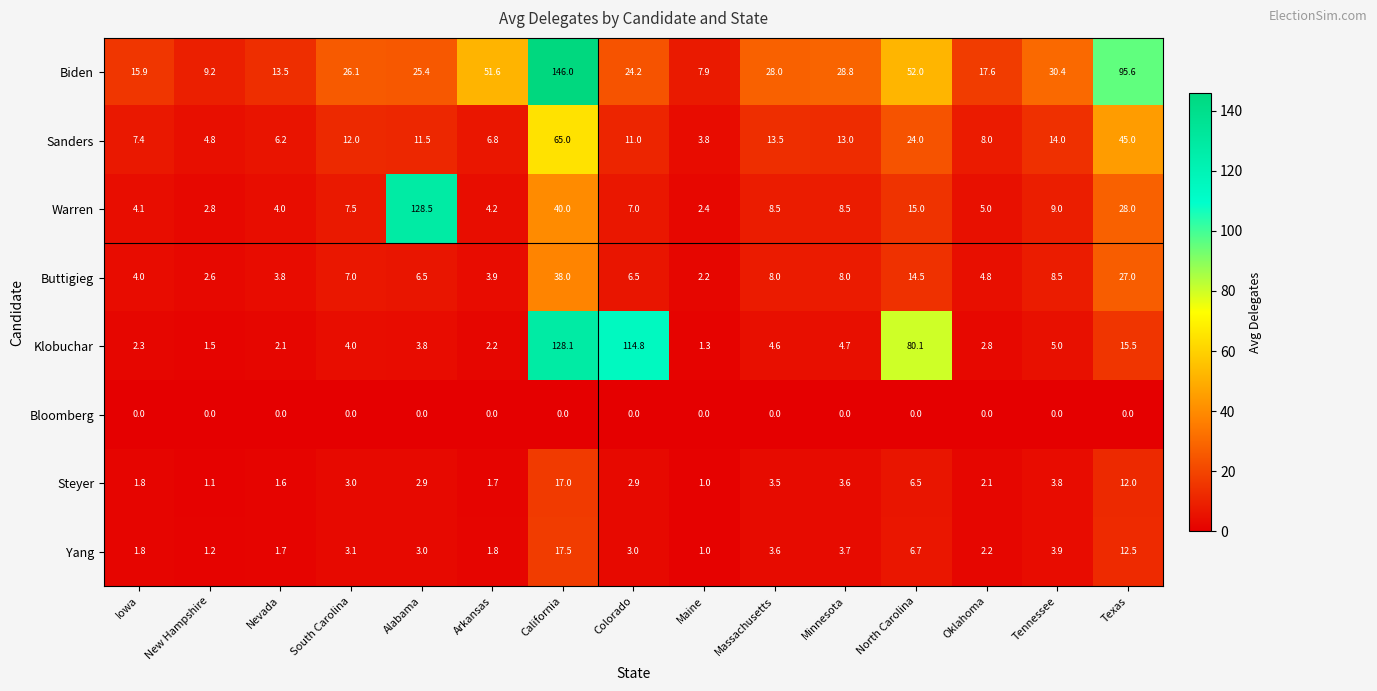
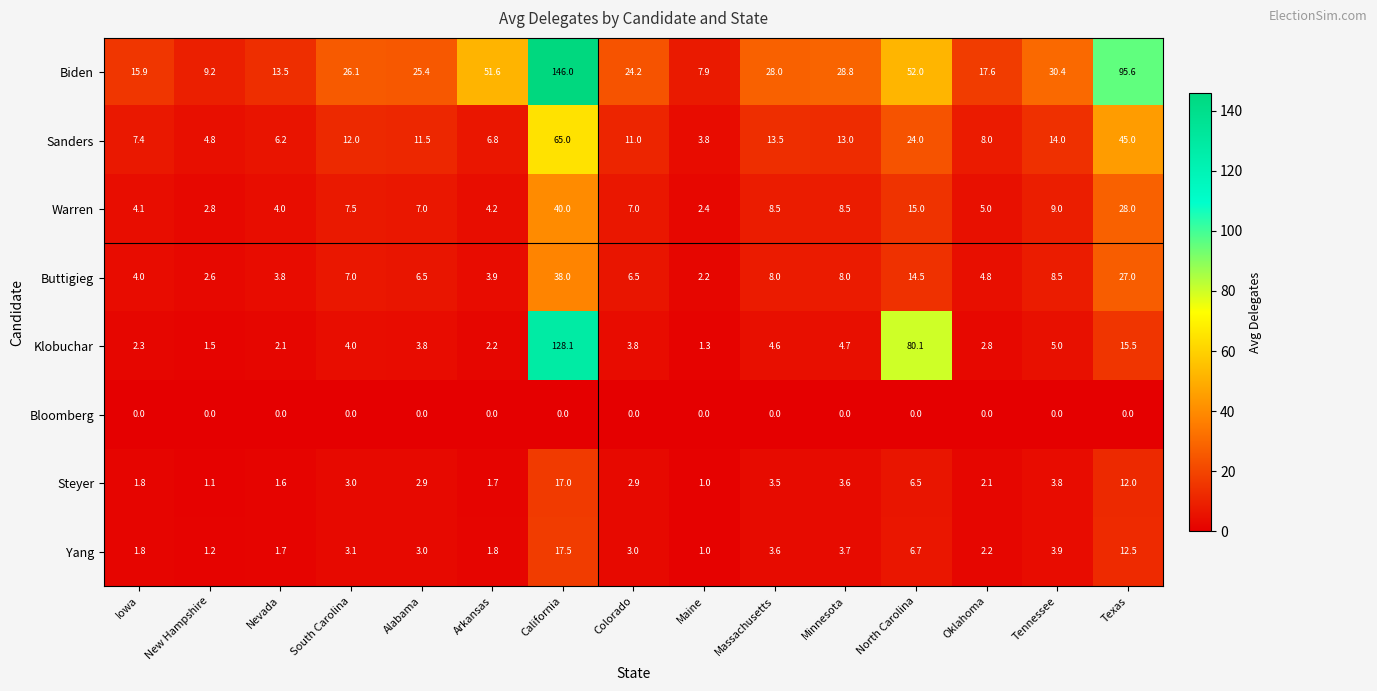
  {
    "Biden": {
      "Iowa": 15.9,
      "New Hampshire": 9.2,
      "Nevada": 13.5,
      "South Carolina": 26.1,
      "Alabama": 25.4,
      "Arkansas": 51.6,
      "California": 146.0,
      "Colorado": 24.2,
      "Maine": 7.9,
      "Massachusetts": 28.0,
      "Minnesota": 28.8,
      "North Carolina": 52.0,
      "Oklahoma": 17.6,
      "Tennessee": 30.4,
      "Texas": 95.6
    },
    "Sanders": {
      "Iowa": 7.4,
      "New Hampshire": 4.8,
      "Nevada": 6.2,
      "South Carolina": 12.0,
      "Alabama": 11.5,
      "Arkansas": 6.8,
      "California": 65.0,
      "Colorado": 11.0,
      "Maine": 3.8,
      "Massachusetts": 13.5,
      "Minnesota": 13.0,
      "North Carolina": 24.0,
      "Oklahoma": 8.0,
      "Tennessee": 14.0,
      "Texas": 45.0
    },
    "Warren": {
      "Iowa": 4.1,
      "New Hampshire": 2.8,
      "Nevada": 4.0,
      "South Carolina": 7.5,
-     "Alabama": 128.5,
+     "Alabama": 7.0,
      "Arkansas": 4.2,
      "California": 40.0,
      "Colorado": 7.0,
      "Maine": 2.4,
      "Massachusetts": 8.5,
      "Minnesota": 8.5,
      "North Carolina": 15.0,
      "Oklahoma": 5.0,
      "Tennessee": 9.0,
      "Texas": 28.0
    },
    "Buttigieg": {
      "Iowa": 4.0,
      "New Hampshire": 2.6,
      "Nevada": 3.8,
      "South Carolina": 7.0,
      "Alabama": 6.5,
      "Arkansas": 3.9,
      "California": 38.0,
      "Colorado": 6.5,
      "Maine": 2.2,
      "Massachusetts": 8.0,
      "Minnesota": 8.0,
      "North Carolina": 14.5,
      "Oklahoma": 4.8,
      "Tennessee": 8.5,
      "Texas": 27.0
    },
    "Klobuchar": {
      "Iowa": 2.3,
      "New Hampshire": 1.5,
      "Nevada": 2.1,
      "South Carolina": 4.0,
      "Alabama": 3.8,
      "Arkansas": 2.2,
      "California": 128.1,
-     "Colorado": 114.8,
+     "Colorado": 3.8,
      "Maine": 1.3,
      "Massachusetts": 4.6,
      "Minnesota": 4.7,
      "North Carolina": 80.1,
      "Oklahoma": 2.8,
      "Tennessee": 5.0,
      "Texas": 15.5
    },
    "Bloomberg": {
      "Iowa": 0.0,
      "New Hampshire": 0.0,
      "Nevada": 0.0,
      "South Carolina": 0.0,
      "Alabama": 0.0,
      "Arkansas": 0.0,
      "California": 0.0,
      "Colorado": 0.0,
      "Maine": 0.0,
      "Massachusetts": 0.0,
      "Minnesota": 0.0,
      "North Carolina": 0.0,
      "Oklahoma": 0.0,
      "Tennessee": 0.0,
      "Texas": 0.0
    },
    "Steyer": {
      "Iowa": 1.8,
      "New Hampshire": 1.1,
      "Nevada": 1.6,
      "South Carolina": 3.0,
      "Alabama": 2.9,
      "Arkansas": 1.7,
      "California": 17.0,
      "Colorado": 2.9,
      "Maine": 1.0,
      "Massachusetts": 3.5,
      "Minnesota": 3.6,
      "North Carolina": 6.5,
      "Oklahoma": 2.1,
      "Tennessee": 3.8,
      "Texas": 12.0
    },
    "Yang": {
      "Iowa": 1.8,
      "New Hampshire": 1.2,
      "Nevada": 1.7,
      "South Carolina": 3.1,
      "Alabama": 3.0,
      "Arkansas": 1.8,
      "California": 17.5,
      "Colorado": 3.0,
      "Maine": 1.0,
      "Massachusetts": 3.6,
      "Minnesota": 3.7,
      "North Carolina": 6.7,
      "Oklahoma": 2.2,
      "Tennessee": 3.9,
      "Texas": 12.5
    }
  }
